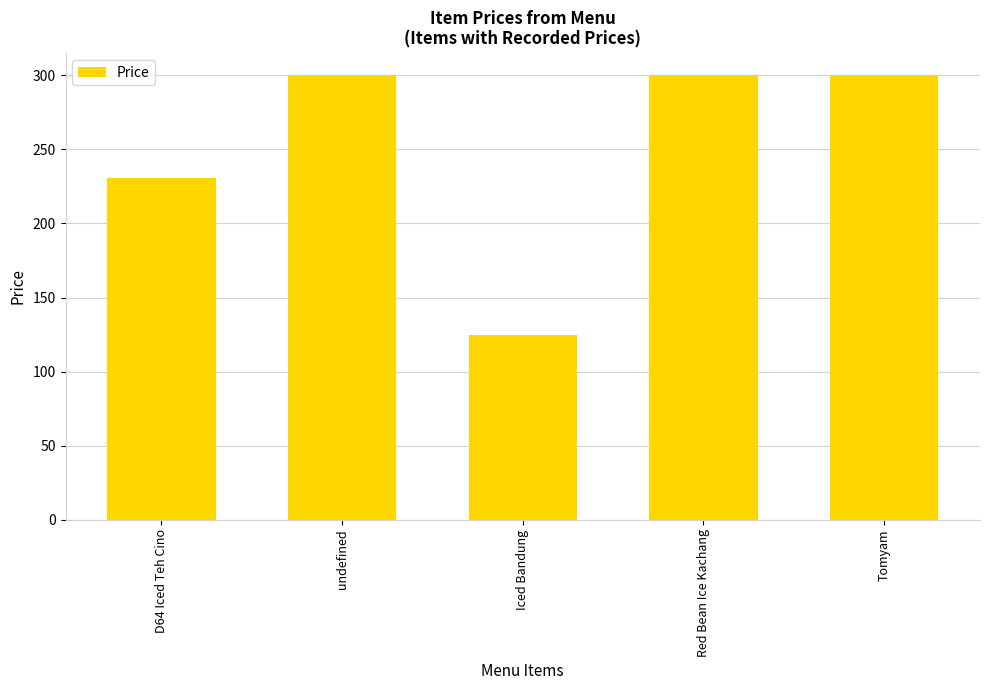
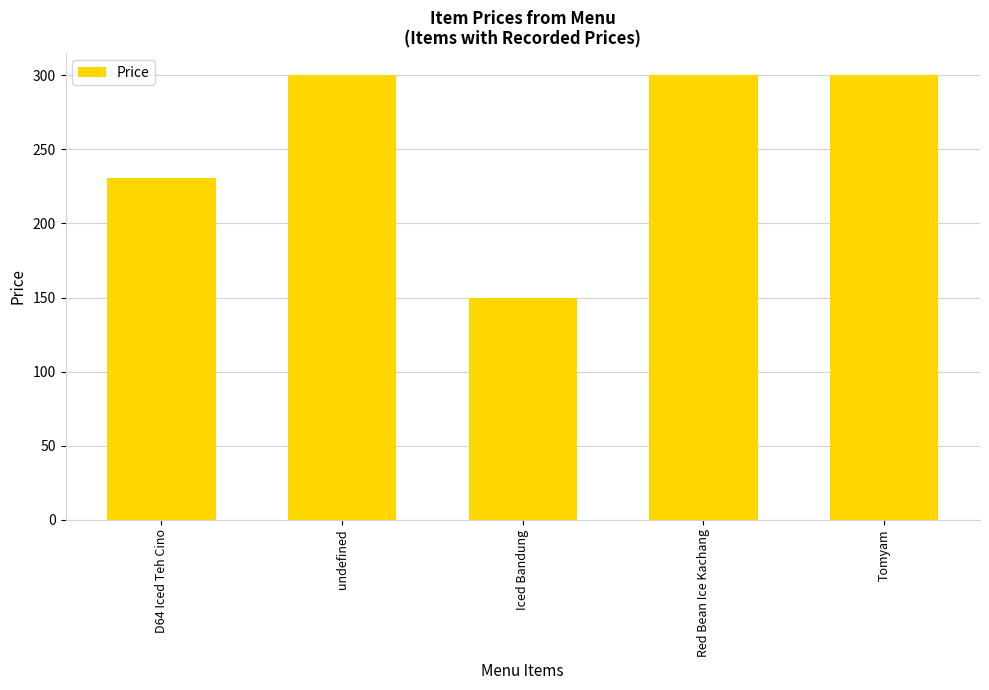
  {
    "D64 Iced Teh Cino": 231,
    "undefined": 300,
-   "Iced Bandung": 125,
+   "Iced Bandung": 150,
    "Red Bean Ice Kachang": 300,
    "Tomyam": 300
  }
